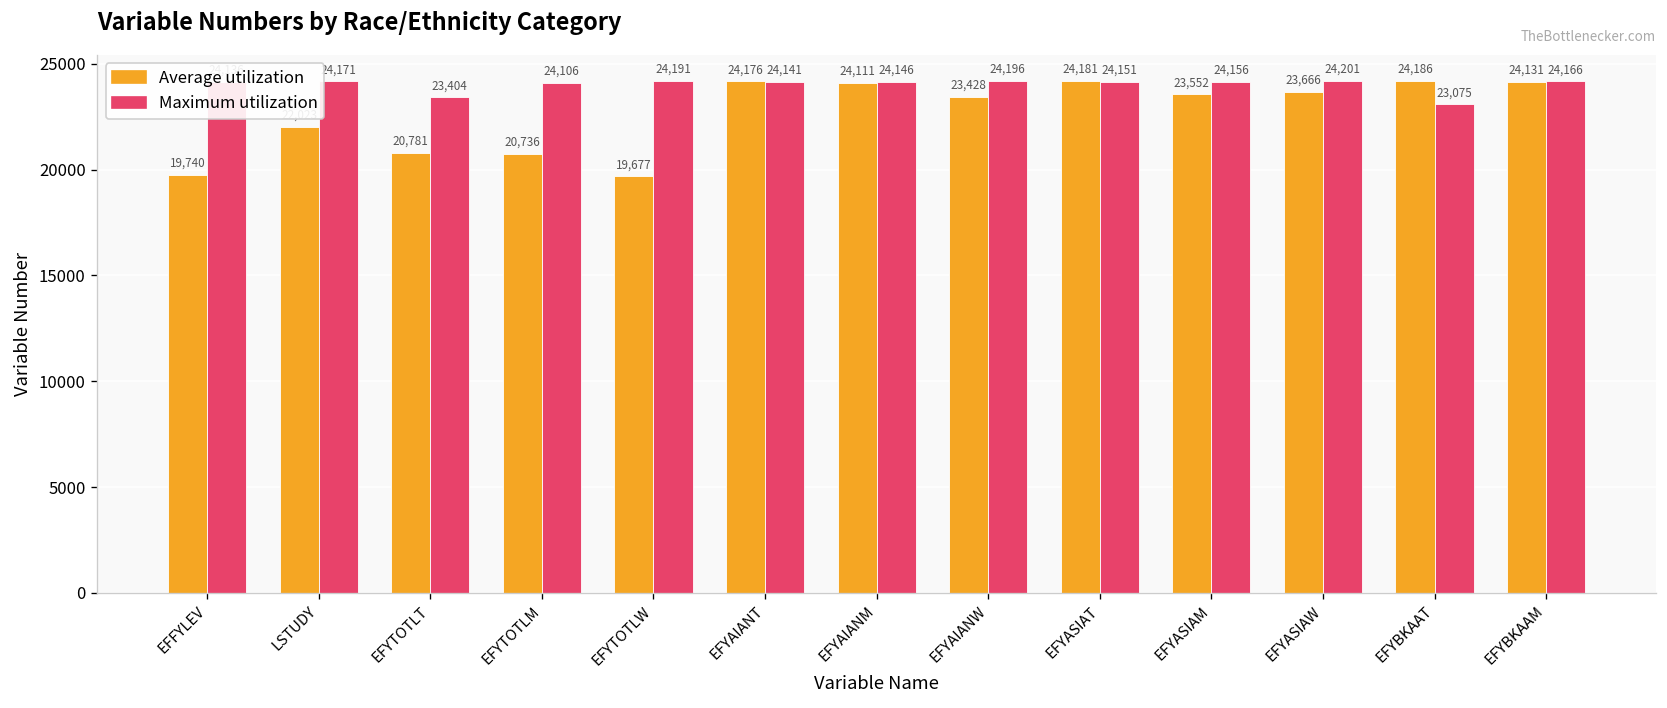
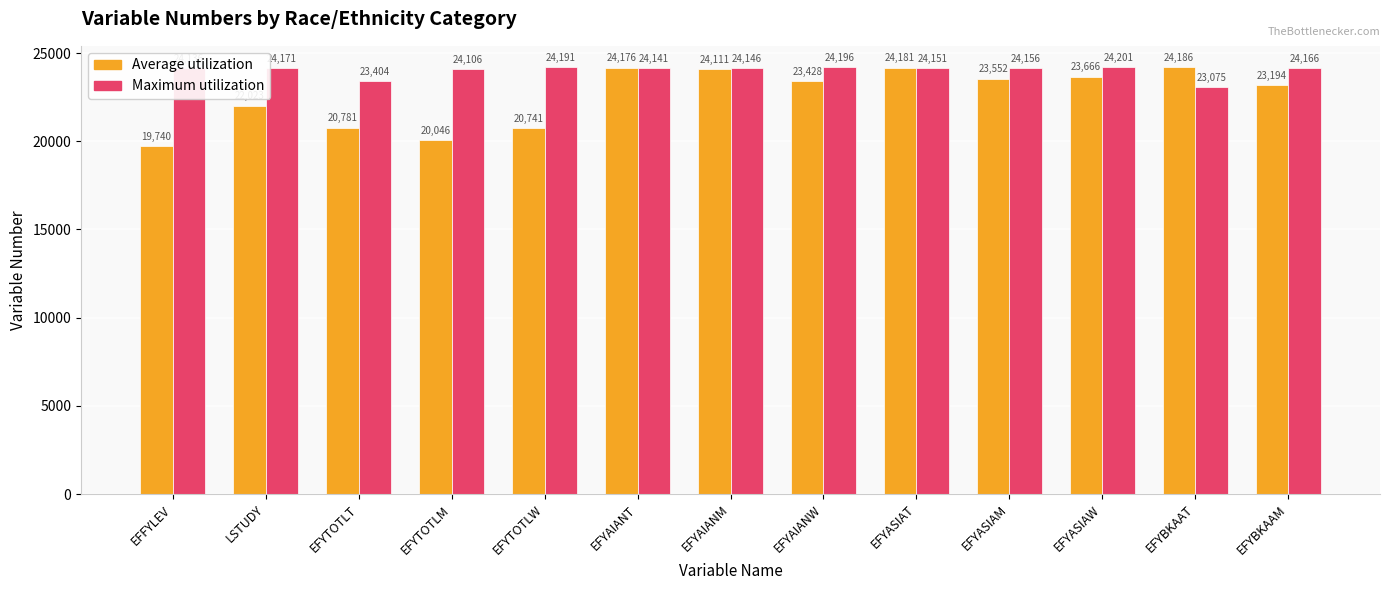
  {
    "Average utilization": {
      "EFFYLEV": "19,740",
      "EFYTOTLT": "20,781",
-     "EFYTOTLM": "20,736",
-     "EFYTOTLW": "19,677",
+     "EFYTOTLM": "20,046",
+     "EFYTOTLW": "20,741",
      "EFYAIANT": "24,176",
      "EFYAIANM": "24,111",
      "EFYAIANW": "23,428",
      "EFYASIAT": "24,181",
      "EFYASIAM": "23,552",
      "EFYASIAW": "23,666",
      "EFYBKAAT": "24,186",
-     "EFYBKAAM": "24,131"
+     "EFYBKAAM": "23,194"
    },
    "Maximum utilization": {
      "EFYTOTLT": "23,404",
      "EFYTOTLM": "24,106",
      "EFYTOTLW": "24,191",
      "EFYAIANT": "24,141",
      "EFYAIANM": "24,146",
      "EFYAIANW": "24,196",
      "EFYASIAT": "24,151",
      "EFYASIAM": "24,156",
      "EFYASIAW": "24,201",
      "EFYBKAAT": "23,075",
      "EFYBKAAM": "24,166"
    }
  }
